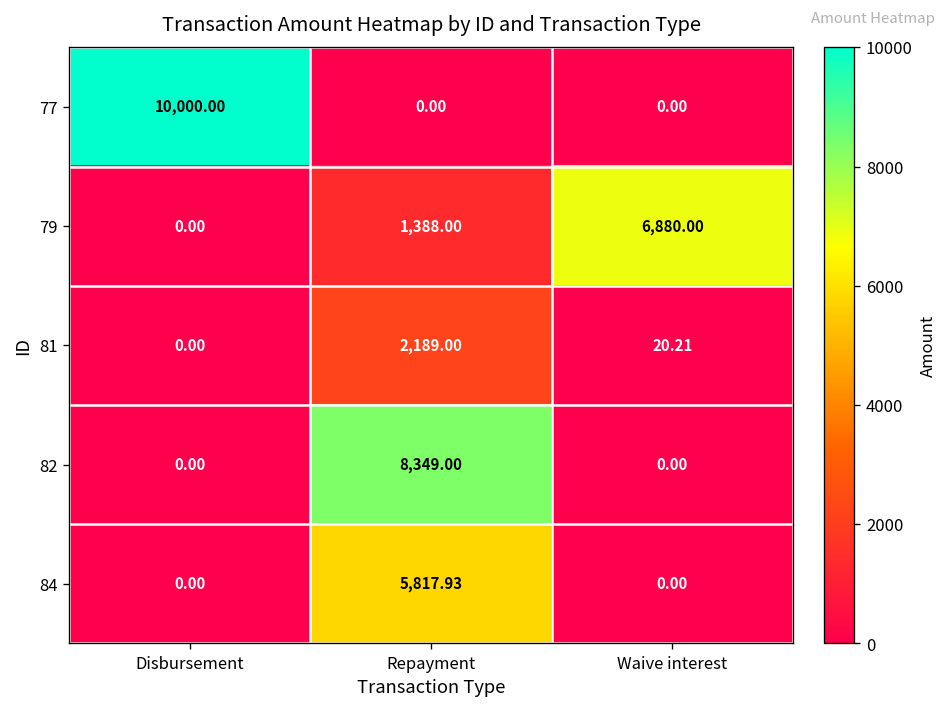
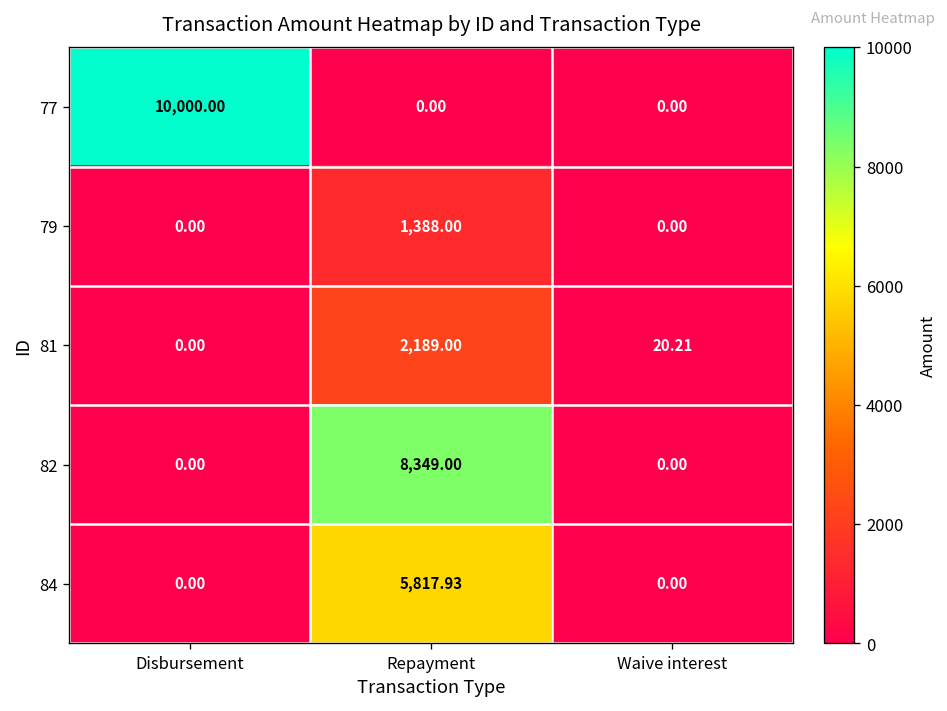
  {
    "77": {
      "Disbursement": "10,000.00",
      "Repayment": "0.00",
      "Waive interest": "0.00"
    },
    "79": {
      "Disbursement": "0.00",
      "Repayment": "1,388.00",
-     "Waive interest": "6,880.00"
+     "Waive interest": "0.00"
    },
    "81": {
      "Disbursement": "0.00",
      "Repayment": "2,189.00",
      "Waive interest": "20.21"
    },
    "82": {
      "Disbursement": "0.00",
      "Repayment": "8,349.00",
      "Waive interest": "0.00"
    },
    "84": {
      "Disbursement": "0.00",
      "Repayment": "5,817.93",
      "Waive interest": "0.00"
    }
  }
